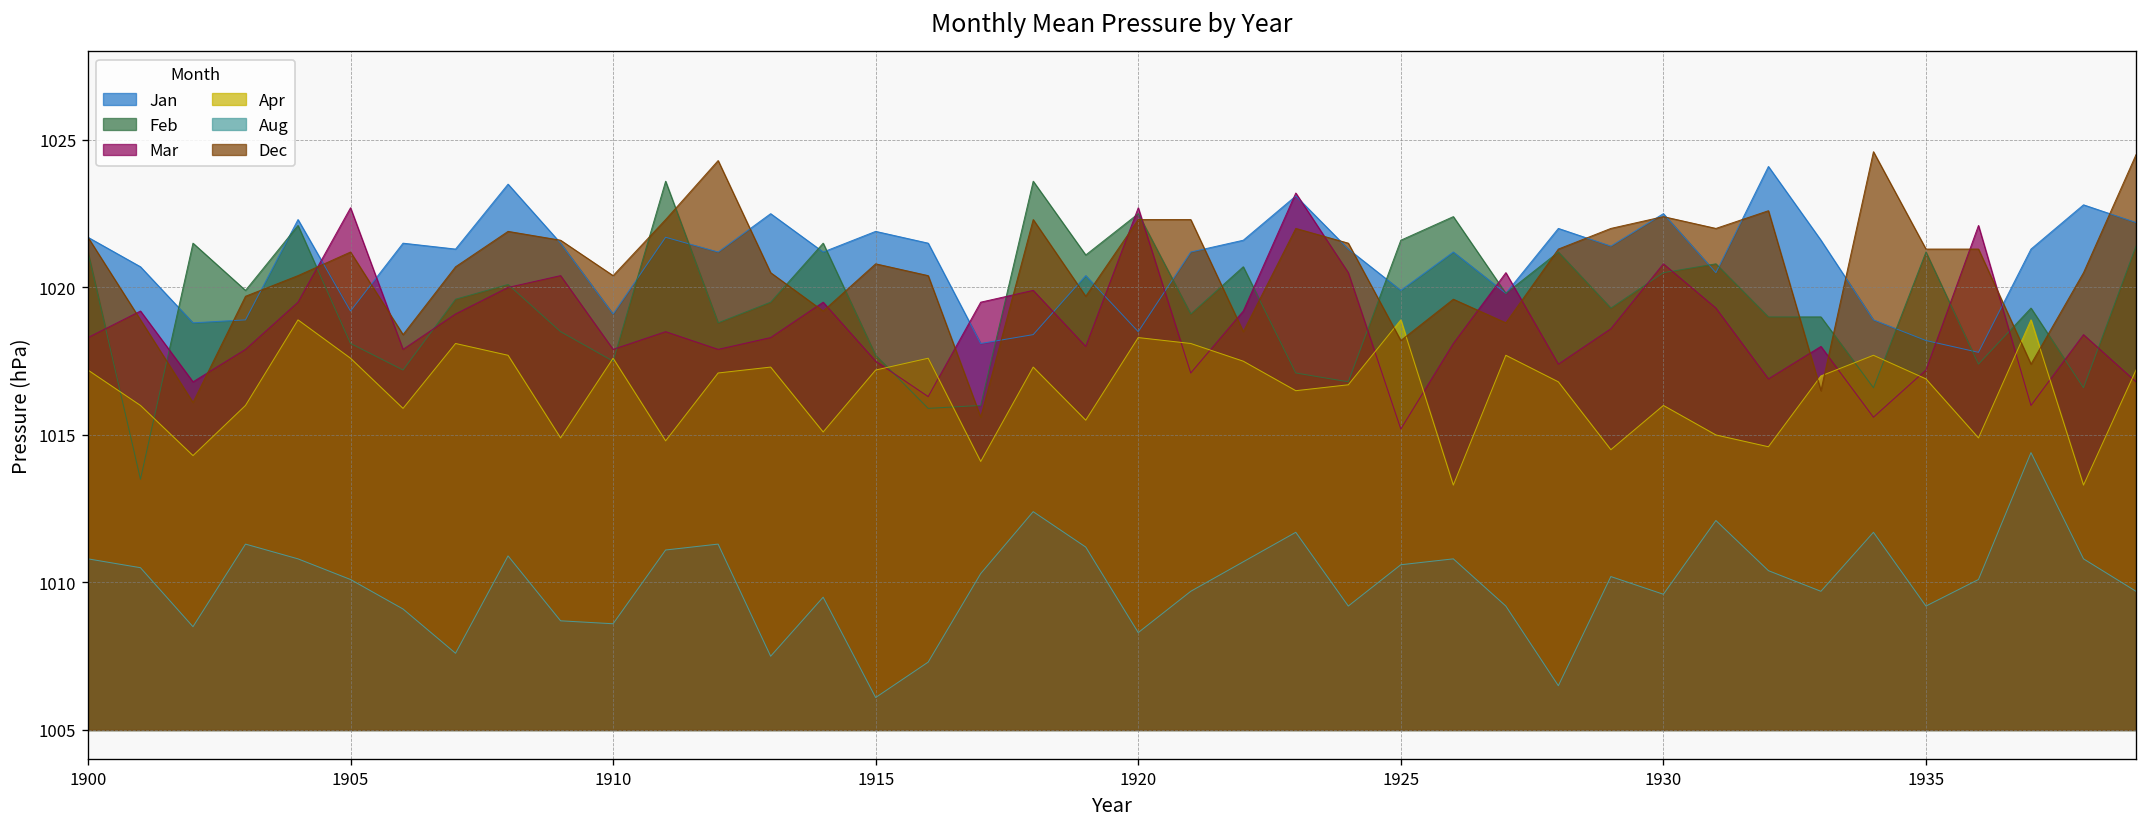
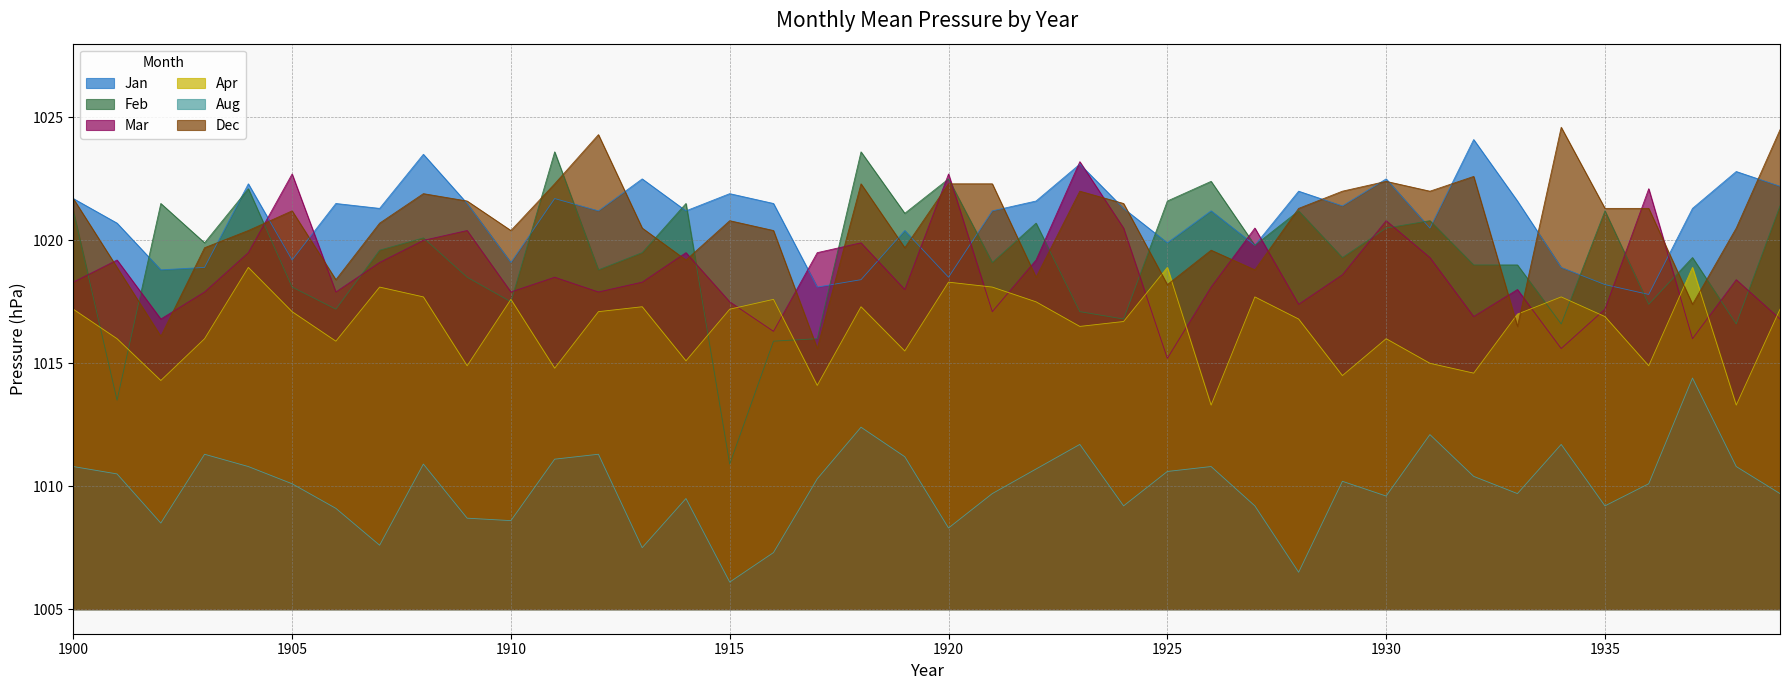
  {
    "Jan": {
      "1905": 1019.2,
      "1910": 1019.1,
      "1915": 1021.9,
      "1920": 1018.5,
      "1925": 1019.9,
      "1935": 1018.2
    },
    "Feb": {
      "1900": 1021.2,
      "1905": 1018.1,
-     "1915": 1017.7,
+     "1915": 1010.9,
      "1920": 1022.5,
      "1925": 1021.6,
      "1930": 1020.5
    },
    "Mar": {
      "1900": 1018.3,
      "1905": 1022.7,
      "1910": 1017.9,
      "1915": 1017.5,
      "1920": 1022.7,
      "1925": 1015.2,
      "1930": 1020.8,
      "1935": 1017.2
    },
    "Apr": {
      "1900": 1017.2,
-     "1905": 1017.6,
+     "1905": 1017.1,
      "1915": 1017.2,
      "1920": 1018.3,
      "1925": 1018.9,
      "1930": 1016.0,
      "1935": 1016.9
    },
    "Aug": {
      "1900": 1010.8,
      "1905": 1010.1,
      "1910": 1008.6,
      "1915": 1006.1,
      "1920": 1008.3,
      "1925": 1010.6,
      "1930": 1009.6,
      "1935": 1009.2
    },
    "Dec": {
      "1905": 1021.2,
      "1910": 1020.4,
      "1915": 1020.8,
      "1920": 1022.3,
      "1925": 1018.2
    }
  }
